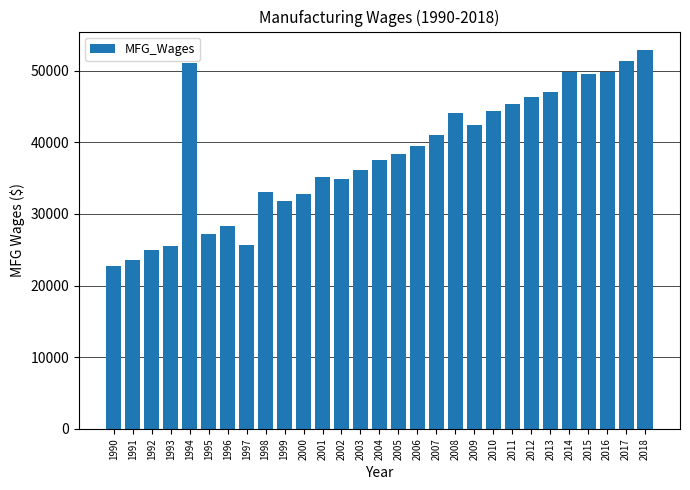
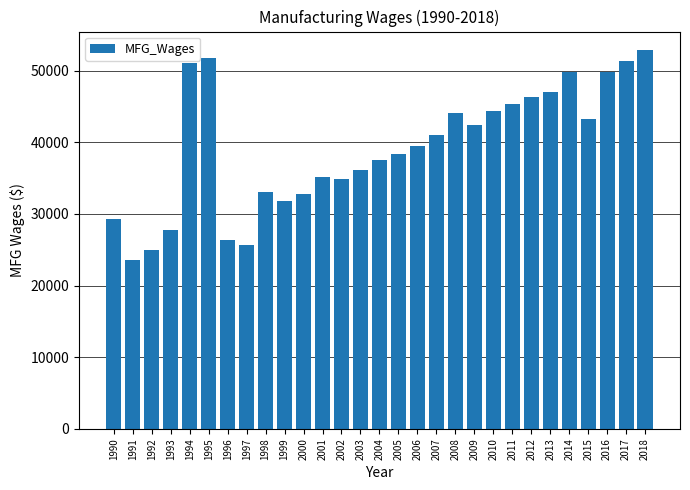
  {
-   "1990": 23000,
+   "1990": 29000,
    "1991": 24000,
    "1992": 25000,
-   "1993": 26000,
+   "1993": 28000,
    "1994": 51000,
-   "1995": 27000,
-   "1996": 28000,
+   "1995": 52000,
+   "1996": 26000,
    "1997": 26000,
    "1998": 33000,
    "1999": 32000,
    "2000": 33000,
    "2001": 35000,
    "2002": 35000,
    "2003": 36000,
    "2004": 38000,
    "2005": 38000,
    "2006": 40000,
    "2007": 41000,
    "2008": 44000,
    "2009": 42000,
    "2010": 44000,
    "2011": 45000,
    "2012": 46000,
    "2013": 47000,
    "2014": 50000,
-   "2015": 50000,
+   "2015": 43000,
    "2016": 50000,
    "2017": 51000,
    "2018": 53000
  }
